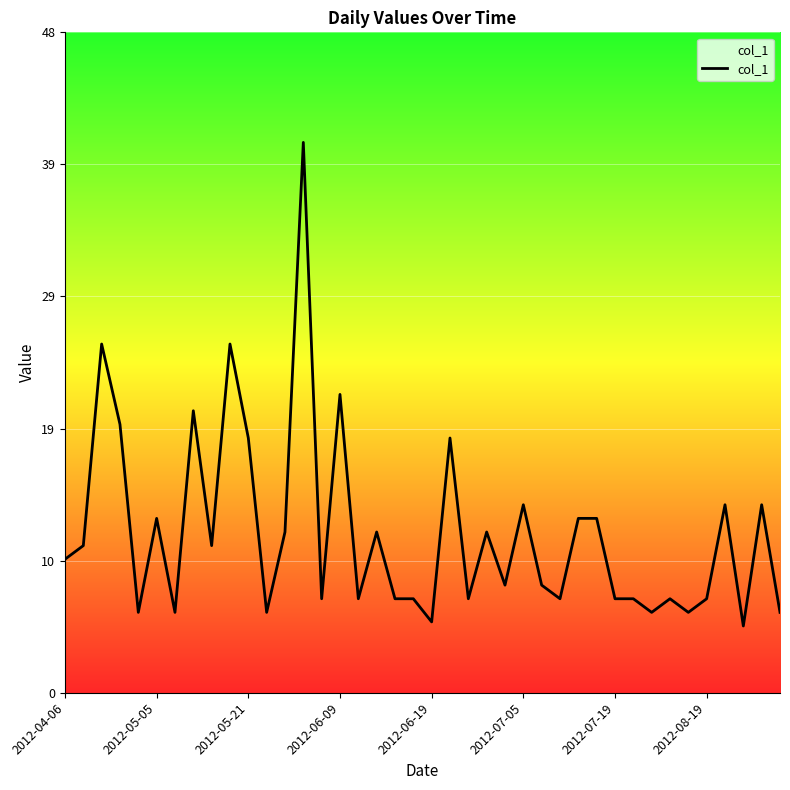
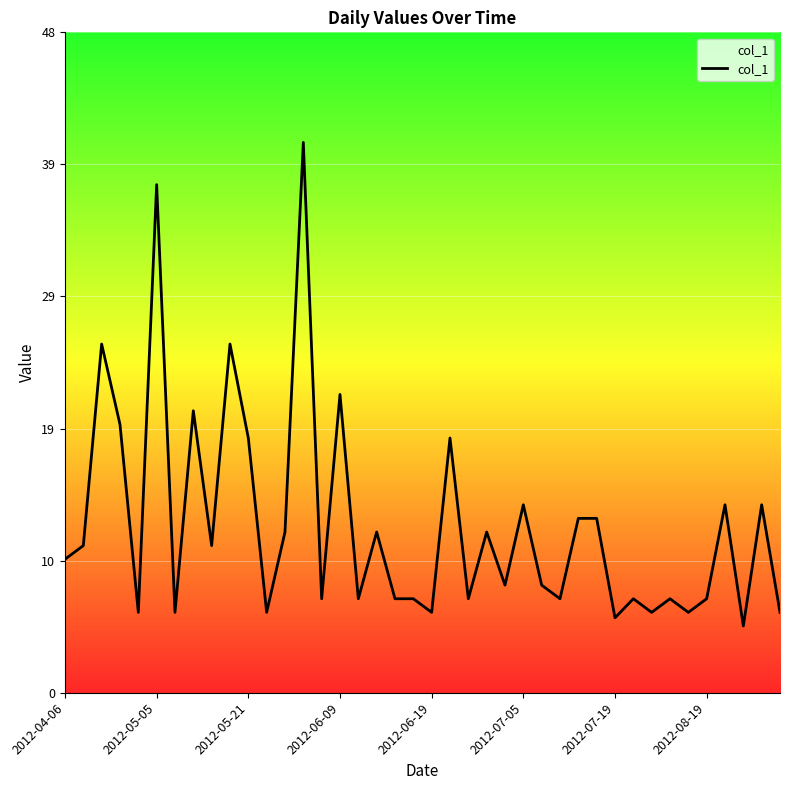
  {
    "2012-04-06": 9.8,
-   "2012-05-05": 12.8,
+   "2012-05-05": 37.3,
    "2012-05-21": 18.7,
    "2012-06-09": 21.9,
-   "2012-06-19": 5.2,
+   "2012-06-19": 5.9,
    "2012-07-05": 13.8,
-   "2012-07-19": 6.9,
+   "2012-07-19": 5.5,
    "2012-08-19": 6.9
  }
